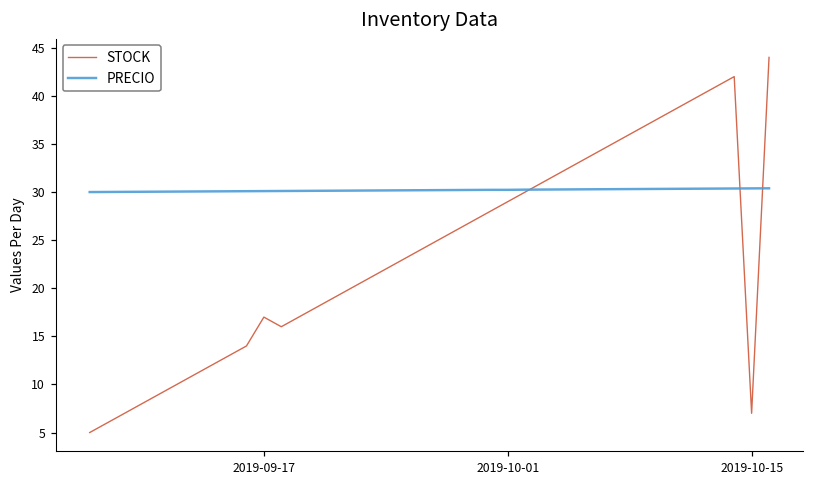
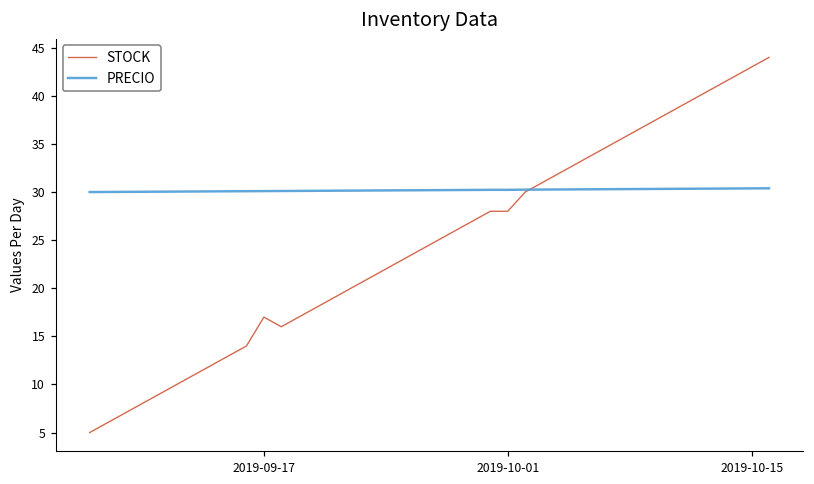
  {
    "STOCK": {
      "2019-09-17": 17,
-     "2019-10-01": 29,
-     "2019-10-15": 7
+     "2019-10-01": 28,
+     "2019-10-15": 43
    },
    "PRECIO": {
      "2019-09-17": 30,
      "2019-10-01": 30,
      "2019-10-15": 30
    }
  }
